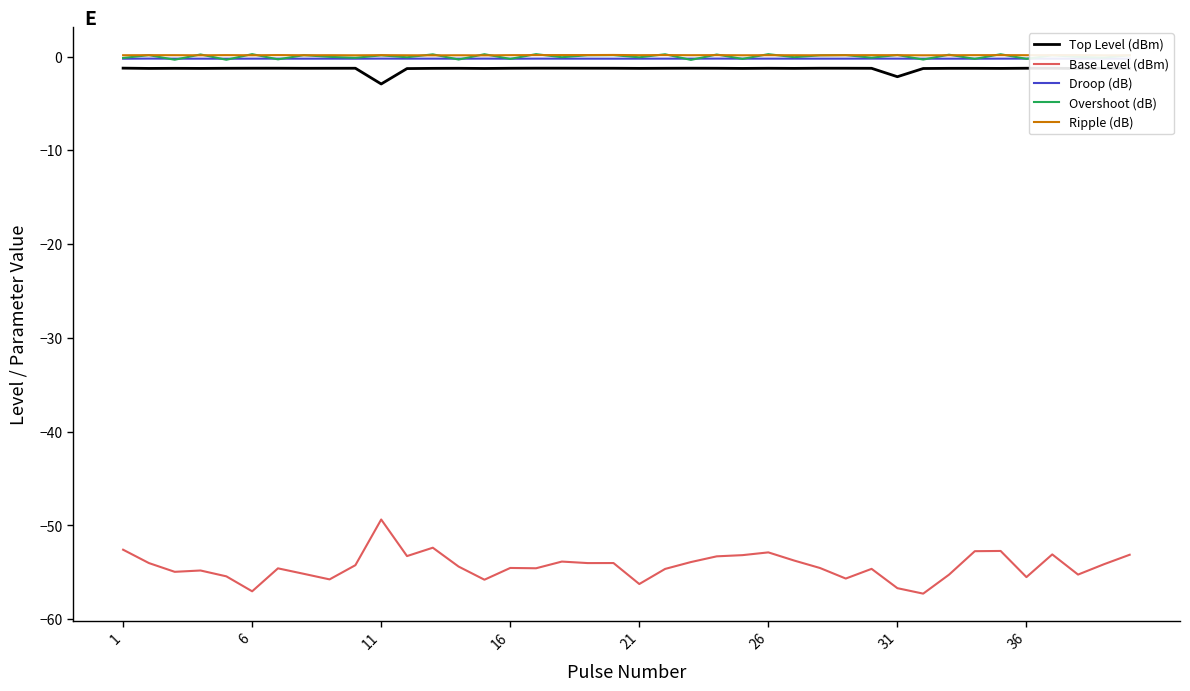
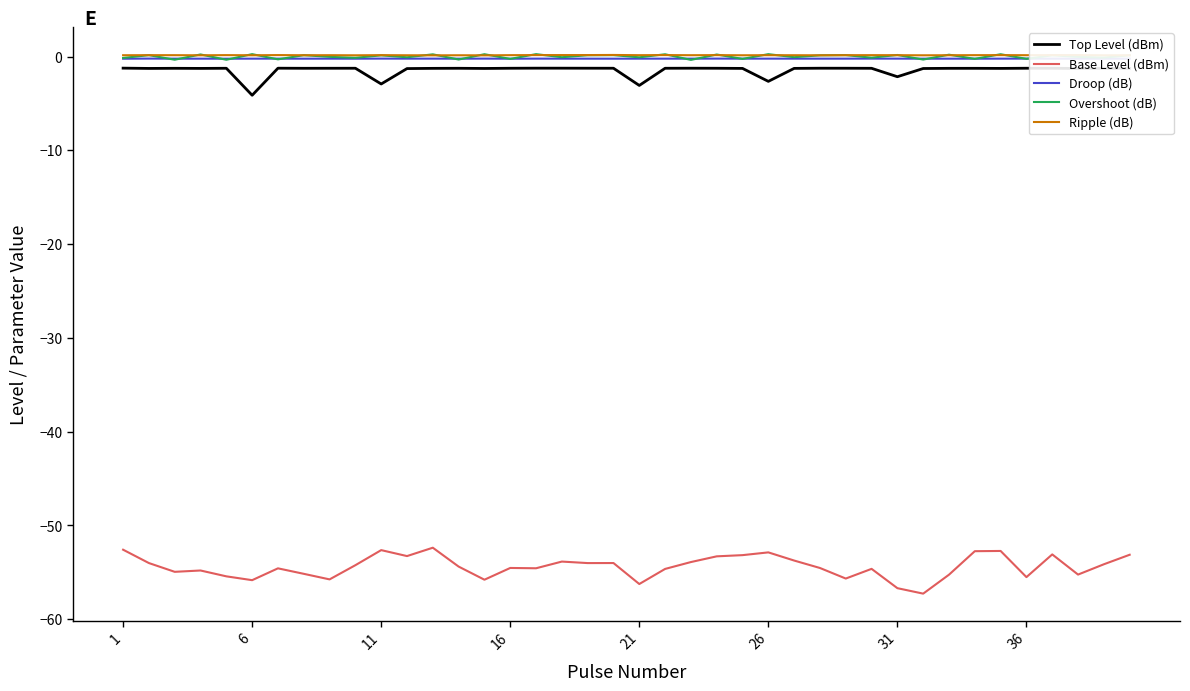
  {
    "Top Level (dBm)": {
      "1": -1,
-     "6": -1,
+     "6": -4,
      "11": -3,
      "16": -1,
-     "21": -1,
-     "26": -1,
+     "21": -3,
+     "26": -3,
      "31": -2,
      "36": -1
    },
    "Base Level (dBm)": {
      "1": -53,
-     "6": -57,
-     "11": -49,
+     "6": -56,
+     "11": -53,
      "16": -55,
      "21": -56,
      "26": -53,
      "31": -57,
      "36": -56
    },
    "Droop (dB)": {
      "6": 0,
      "11": 0,
      "26": 0,
      "31": 0
    },
    "Ripple (dB)": {
      "1": 0,
      "16": 0,
      "36": 0
    }
  }
